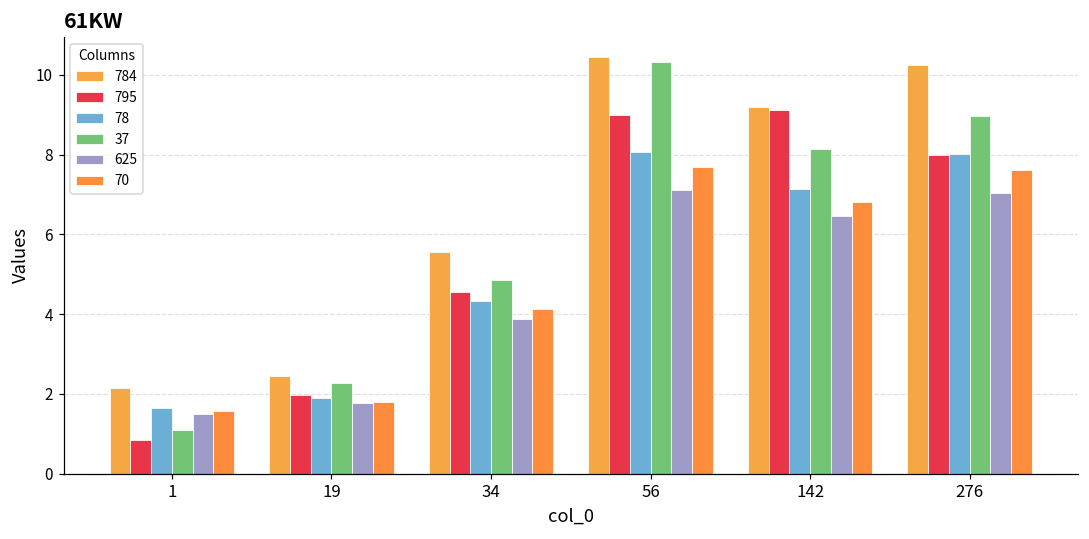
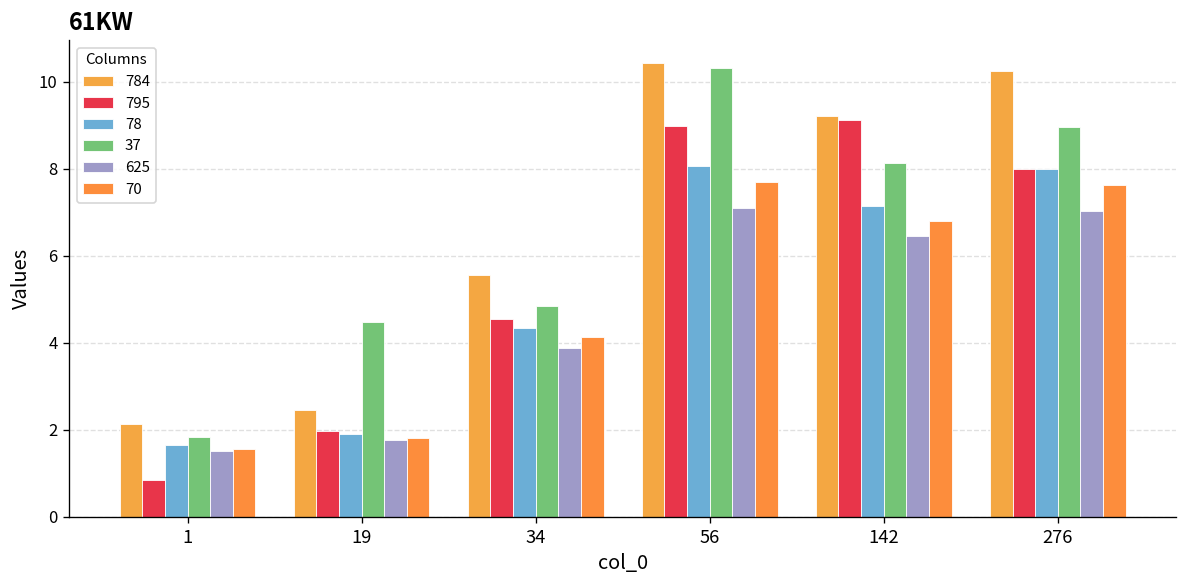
  {
    "795": {
      "1": 0.8,
      "19": 2.0,
      "34": 4.6,
      "56": 9.0,
      "142": 9.1,
      "276": 8.0
    },
    "37": {
-     "1": 1.1,
-     "19": 2.3,
+     "1": 1.8,
+     "19": 4.5,
      "34": 4.9,
      "56": 10.3,
      "142": 8.1,
      "276": 9.0
    }
  }
